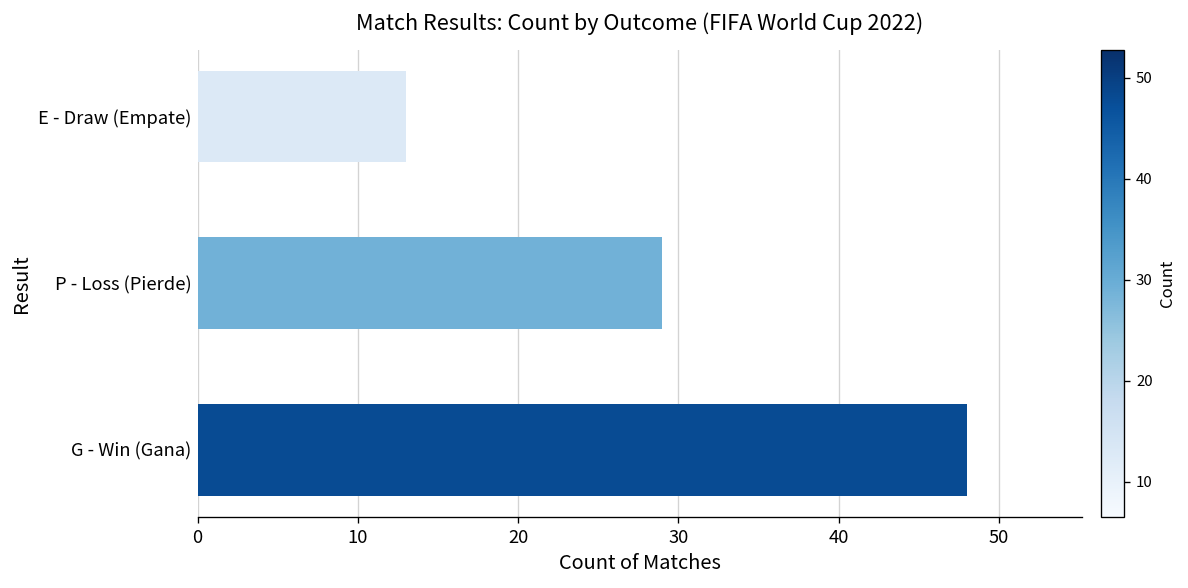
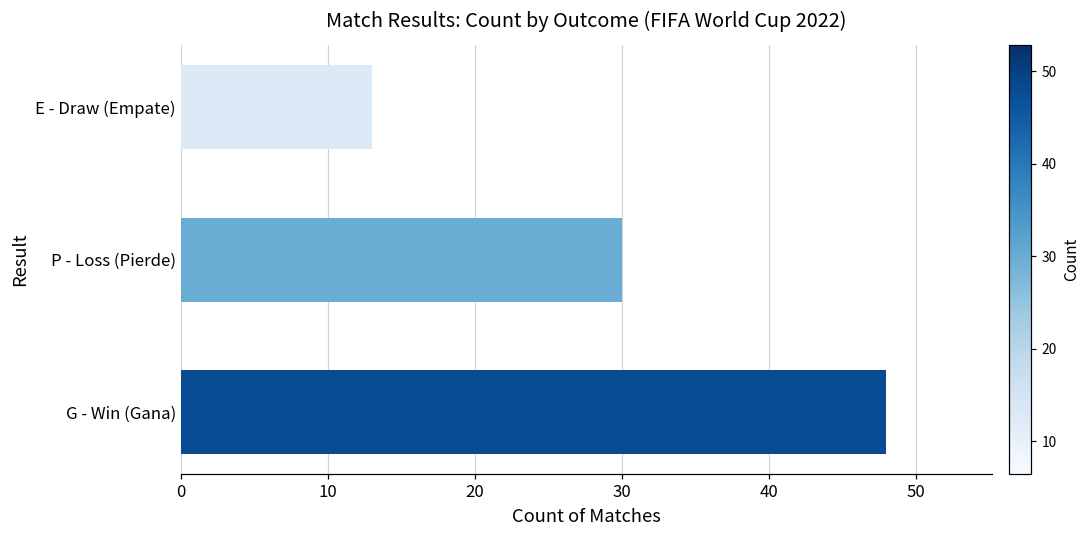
  {
    "E - Draw (Empate)": 13,
-   "P - Loss (Pierde)": 29,
+   "P - Loss (Pierde)": 30,
    "G - Win (Gana)": 48
  }
